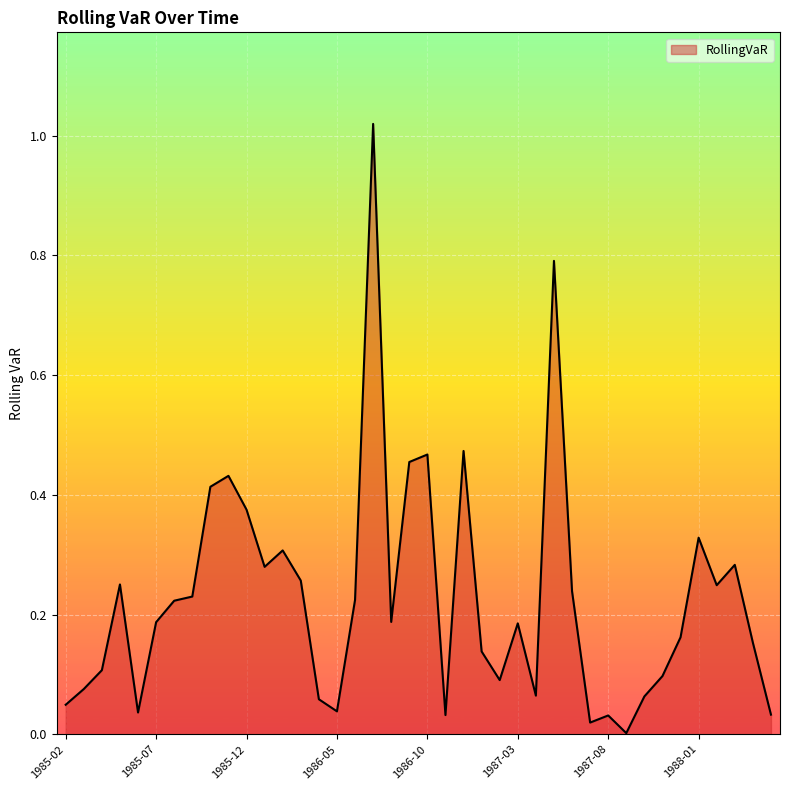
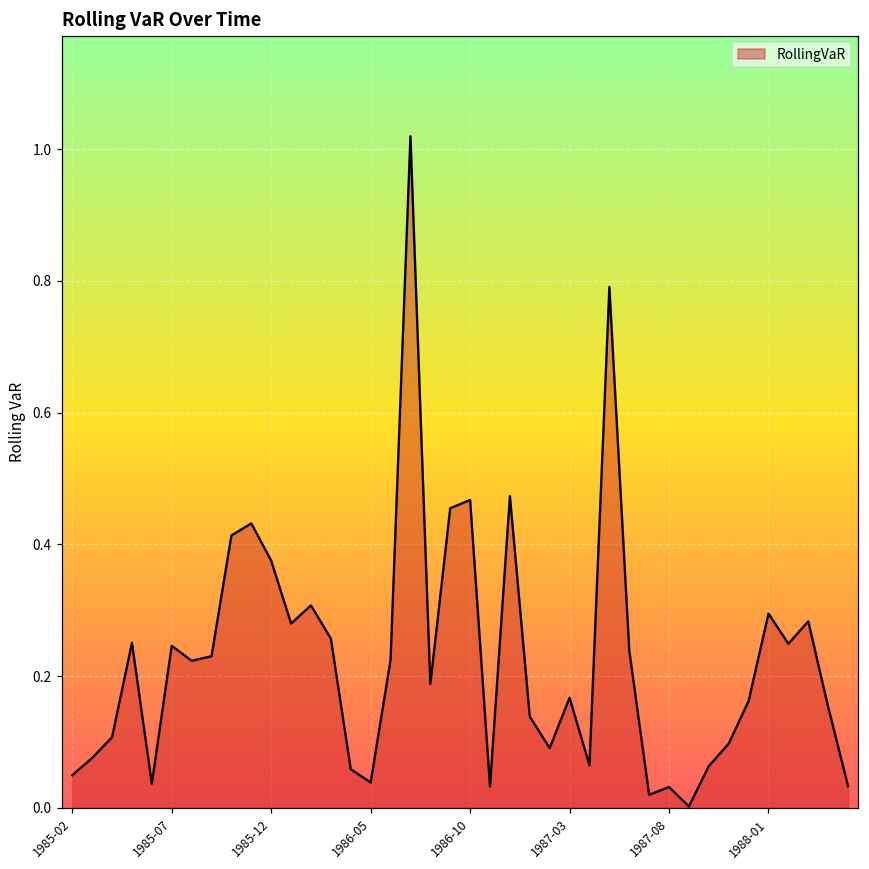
  {
    "1985-02": 0.05,
-   "1985-07": 0.19,
+   "1985-07": 0.25,
    "1985-12": 0.38,
    "1986-05": 0.04,
    "1986-10": 0.47,
-   "1987-03": 0.19,
+   "1987-03": 0.17,
    "1987-08": 0.03,
-   "1988-01": 0.33
+   "1988-01": 0.29
  }
